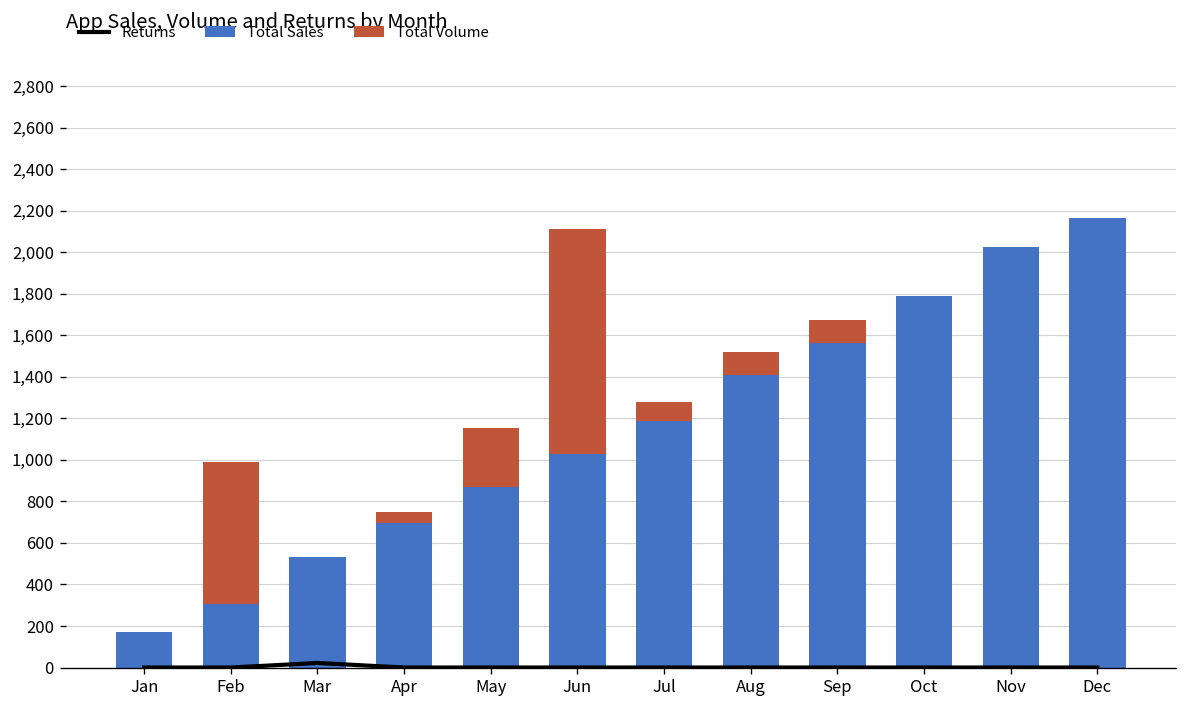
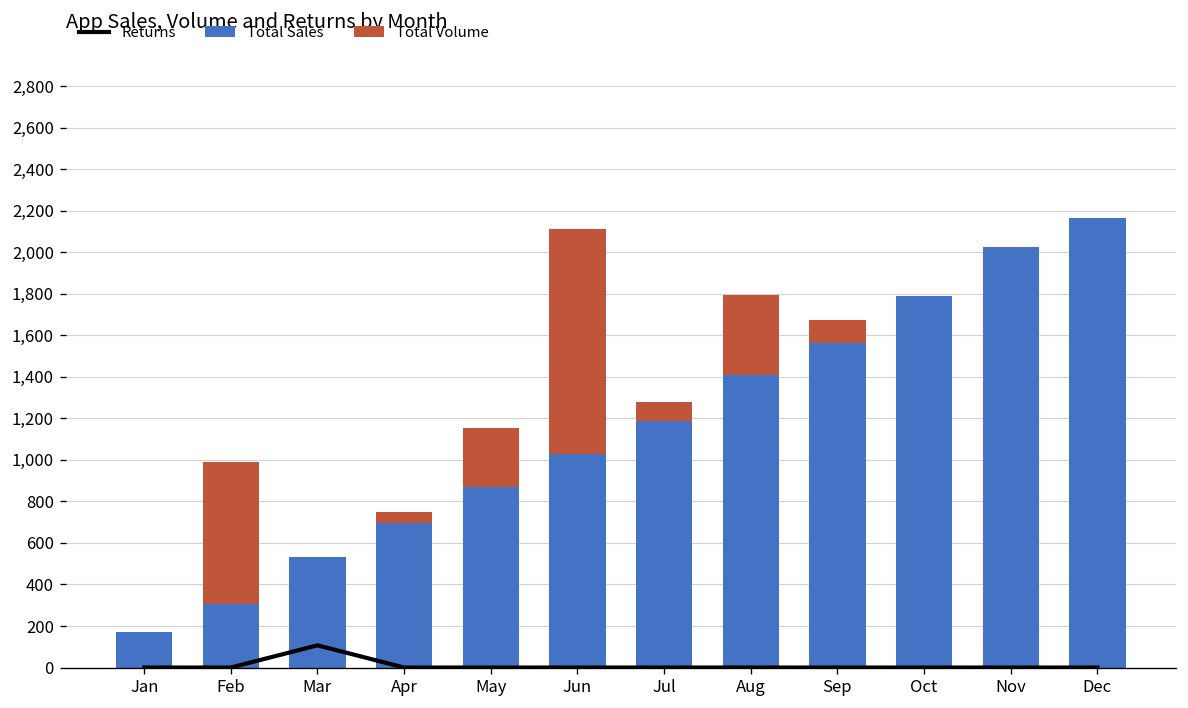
  {
    "Returns": {
      "Jan": "0",
      "Feb": "0",
-     "Mar": "20",
+     "Mar": "110",
      "Apr": "0",
      "May": "0",
      "Jun": "0",
      "Jul": "0",
      "Aug": "0",
      "Sep": "0",
      "Oct": "0",
      "Nov": "0",
      "Dec": "0"
    },
    "Total Sales": {
      "Jan": "170",
      "Feb": "310",
      "Mar": "530",
      "Apr": "700",
      "May": "870",
      "Jun": "1,030",
      "Jul": "1,190",
      "Aug": "1,410",
      "Sep": "1,560",
      "Oct": "1,790",
      "Nov": "2,030",
      "Dec": "2,160"
    },
    "Total Volume": {
      "Jan": "0",
      "Feb": "680",
      "Mar": "0",
      "Apr": "50",
      "May": "290",
      "Jun": "1,090",
      "Jul": "90",
-     "Aug": "110",
+     "Aug": "380",
      "Sep": "110",
      "Oct": "0",
      "Nov": "0",
      "Dec": "0"
    }
  }
